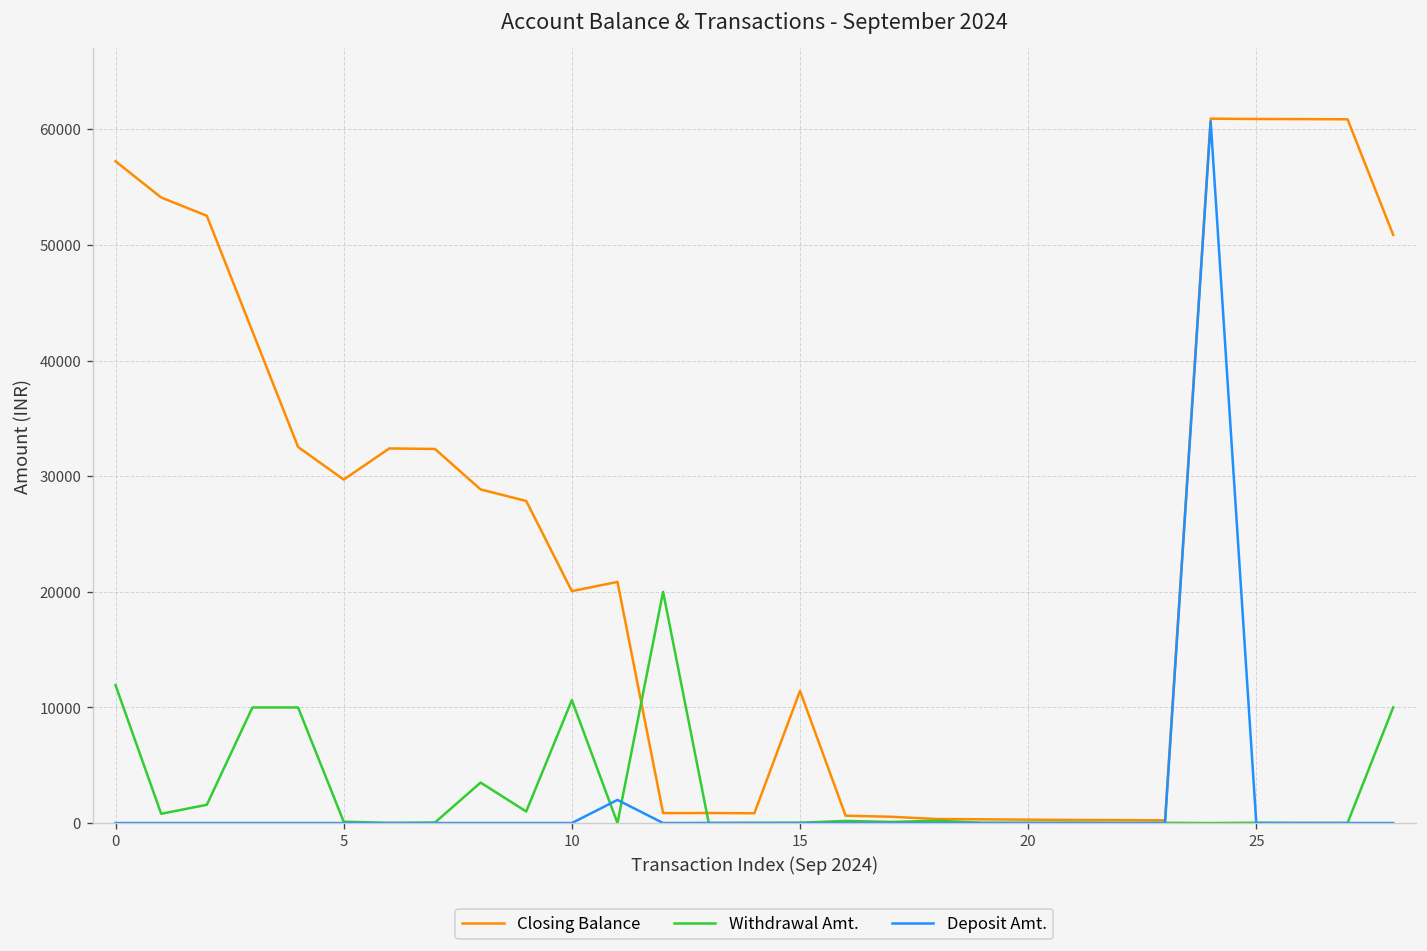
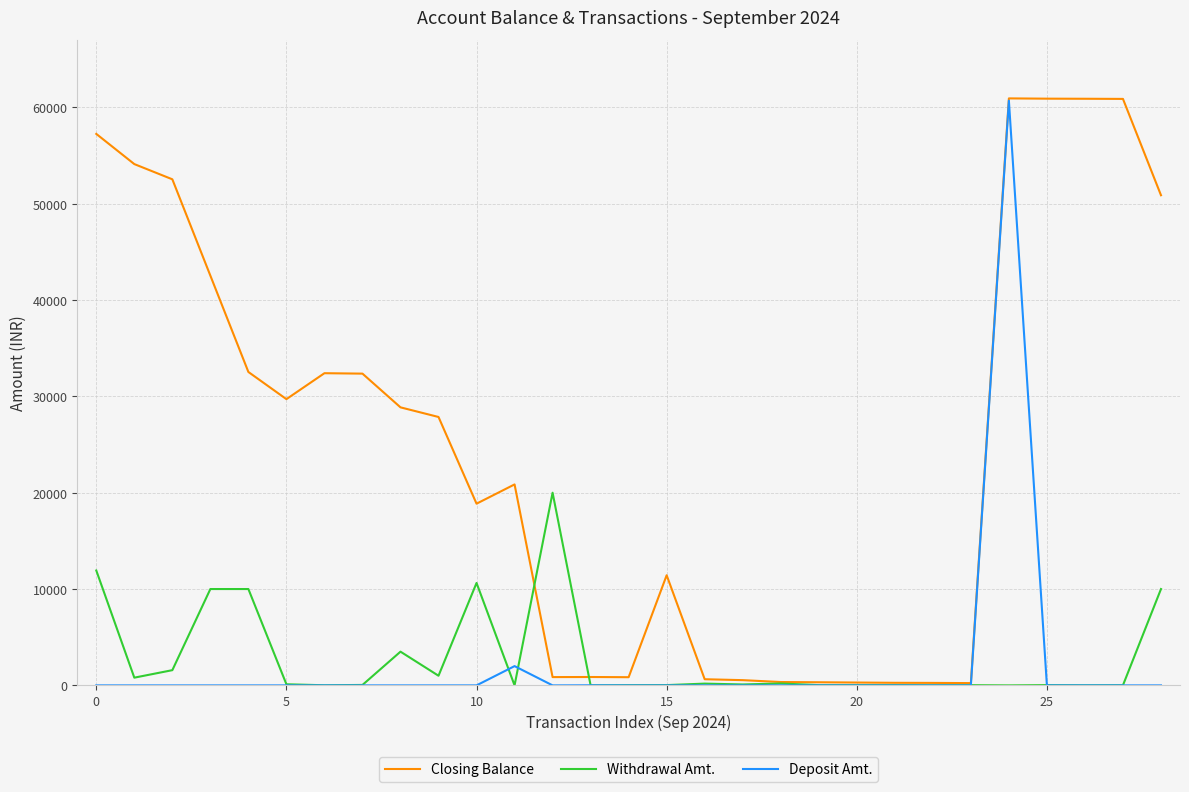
  {
    "Closing Balance": {
      "0": 57000,
      "5": 30000,
-     "10": 20000,
+     "10": 19000,
      "15": 11000,
      "20": 0,
      "25": 61000
    },
    "Withdrawal Amt.": {
      "0": 12000,
      "10": 11000
    },
    "Deposit Amt.": {
      "0": 0,
      "10": 0
    }
  }
